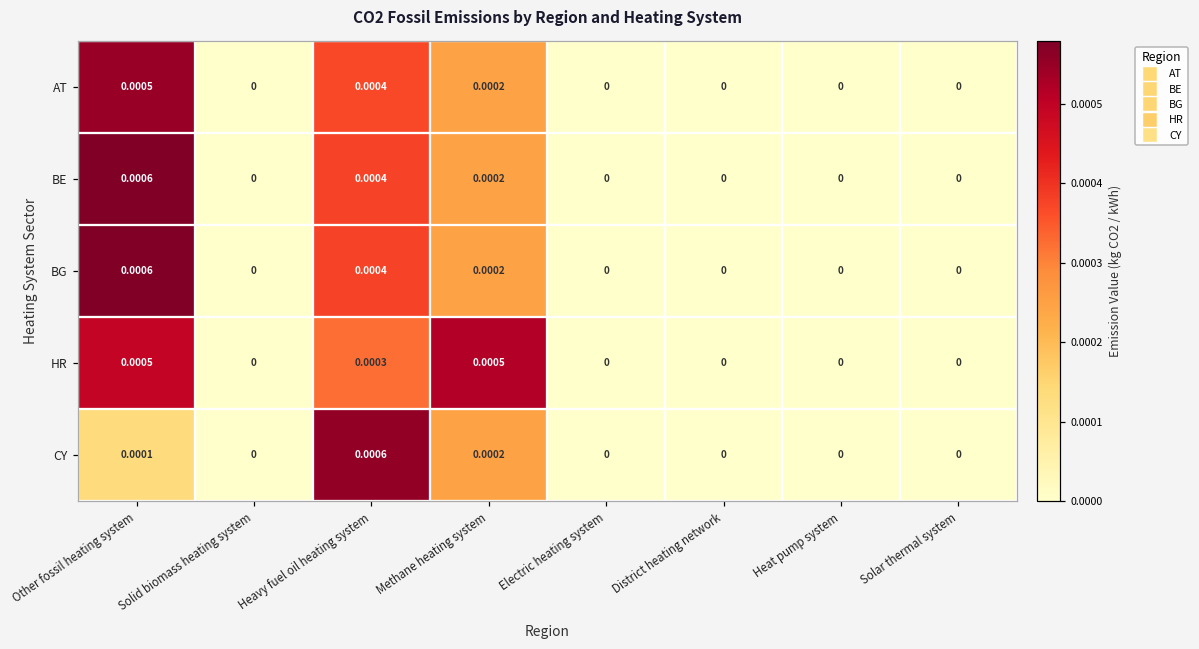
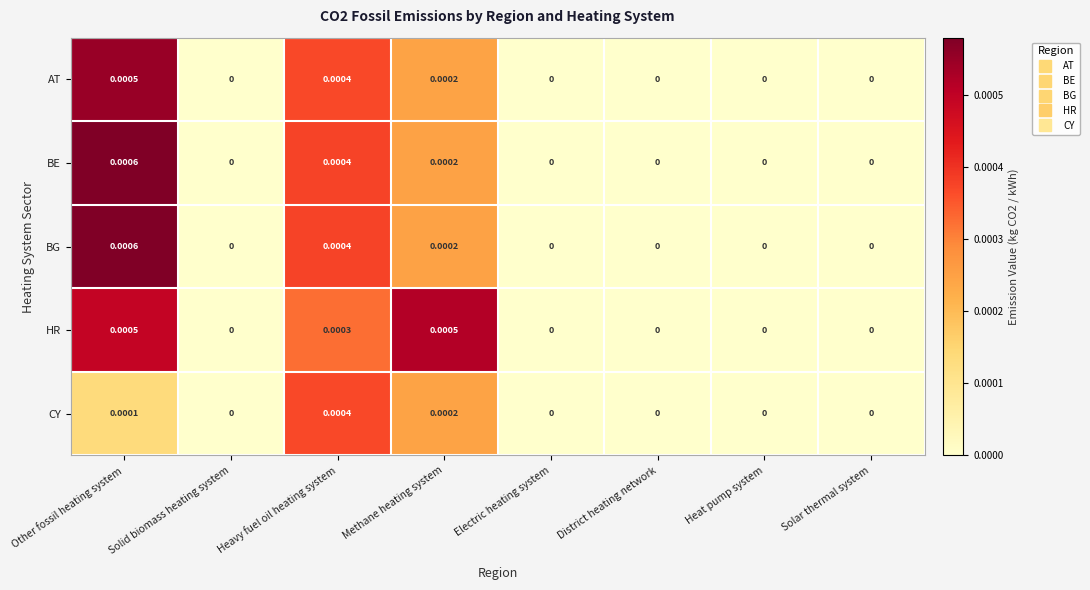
  {
    "AT": {
      "Other fossil heating system": 0.0005,
      "Solid biomass heating system": 0,
      "Heavy fuel oil heating system": 0.0004,
      "Methane heating system": 0.0002,
      "Electric heating system": 0,
      "District heating network": 0,
      "Heat pump system": 0,
      "Solar thermal system": 0
    },
    "BE": {
      "Other fossil heating system": 0.0006,
      "Solid biomass heating system": 0,
      "Heavy fuel oil heating system": 0.0004,
      "Methane heating system": 0.0002,
      "Electric heating system": 0,
      "District heating network": 0,
      "Heat pump system": 0,
      "Solar thermal system": 0
    },
    "BG": {
      "Other fossil heating system": 0.0006,
      "Solid biomass heating system": 0,
      "Heavy fuel oil heating system": 0.0004,
      "Methane heating system": 0.0002,
      "Electric heating system": 0,
      "District heating network": 0,
      "Heat pump system": 0,
      "Solar thermal system": 0
    },
    "HR": {
      "Other fossil heating system": 0.0005,
      "Solid biomass heating system": 0,
      "Heavy fuel oil heating system": 0.0003,
      "Methane heating system": 0.0005,
      "Electric heating system": 0,
      "District heating network": 0,
      "Heat pump system": 0,
      "Solar thermal system": 0
    },
    "CY": {
      "Other fossil heating system": 0.0001,
      "Solid biomass heating system": 0,
-     "Heavy fuel oil heating system": 0.0006,
+     "Heavy fuel oil heating system": 0.0004,
      "Methane heating system": 0.0002,
      "Electric heating system": 0,
      "District heating network": 0,
      "Heat pump system": 0,
      "Solar thermal system": 0
    }
  }
